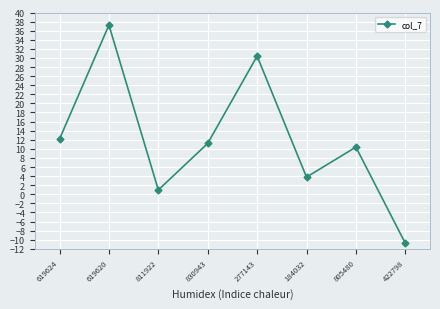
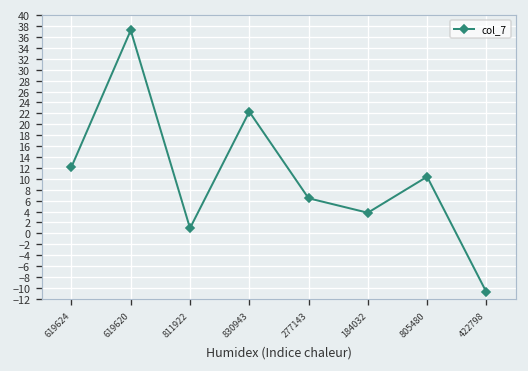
  {
    "619624": 12,
    "619620": 37,
    "811922": 1,
-   "830943": 11,
-   "277143": 30,
+   "830943": 22,
+   "277143": 6,
    "184032": 4,
    "805480": 10,
    "422798": -11
  }
